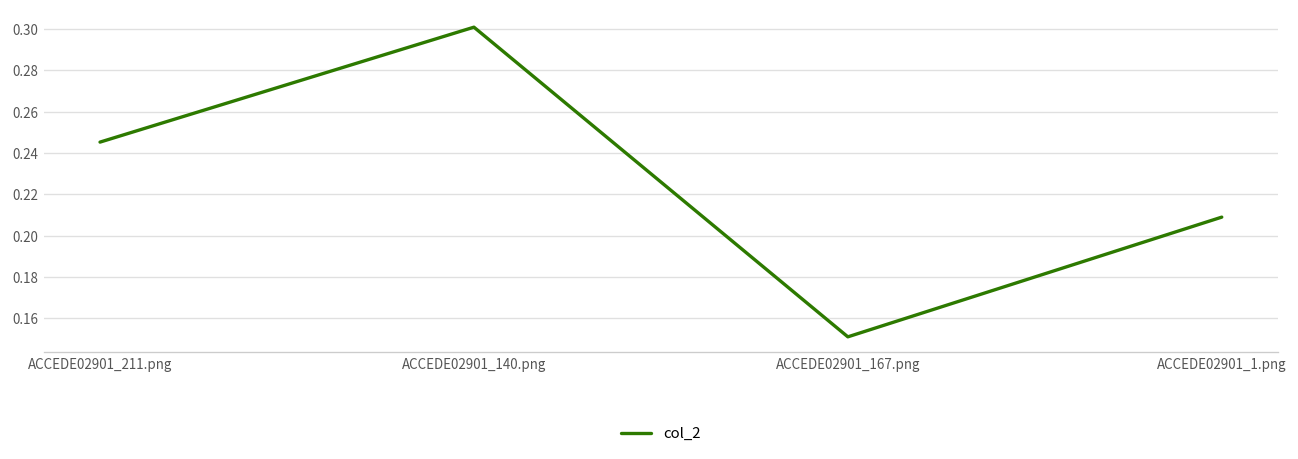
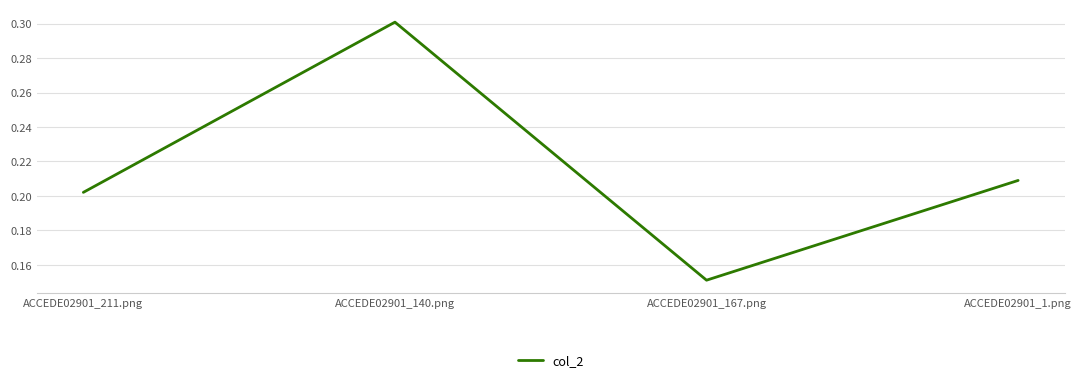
  {
-   "ACCEDE02901_211.png": 0.245,
+   "ACCEDE02901_211.png": 0.202,
    "ACCEDE02901_140.png": 0.301,
    "ACCEDE02901_167.png": 0.151,
    "ACCEDE02901_1.png": 0.209
  }
